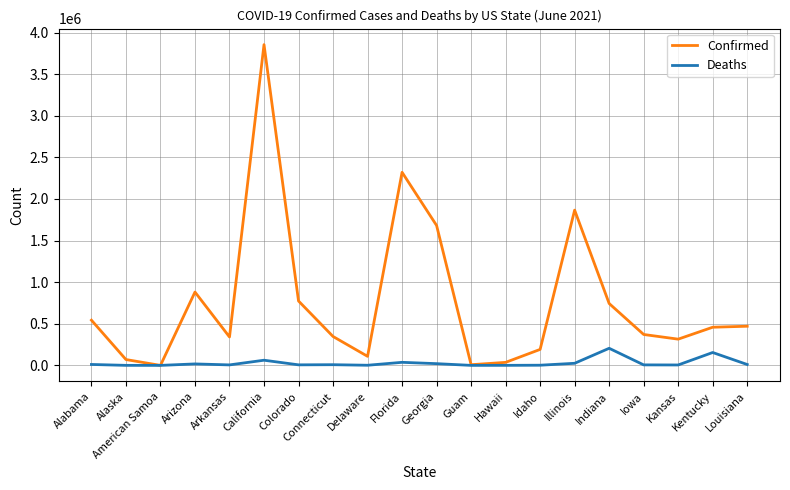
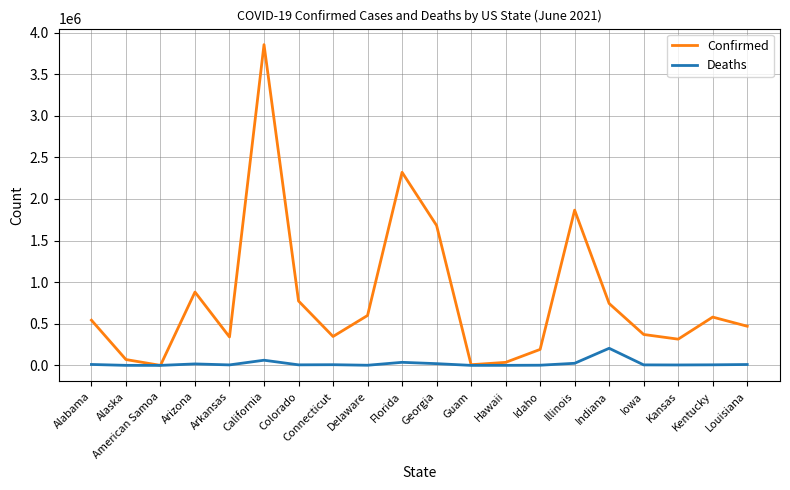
  {
    "Confirmed": {
      "Alabama": 500000,
      "Alaska": 100000,
      "Arizona": 900000,
      "Arkansas": 300000,
      "California": 3900000,
      "Colorado": 800000,
      "Connecticut": 300000,
-     "Delaware": 100000,
+     "Delaware": 600000,
      "Florida": 2300000,
      "Georgia": 1700000,
      "Hawaii": 0,
      "Idaho": 200000,
      "Illinois": 1900000,
      "Indiana": 700000,
      "Iowa": 400000,
      "Kansas": 300000,
-     "Kentucky": 500000,
+     "Kentucky": 600000,
      "Louisiana": 500000
    },
    "Deaths": {
      "Alabama": 0,
      "Alaska": 0,
      "Arizona": 0,
      "Arkansas": 0,
      "California": 100000,
      "Colorado": 0,
      "Connecticut": 0,
      "Delaware": 0,
      "Florida": 0,
      "Georgia": 0,
      "Hawaii": 0,
      "Idaho": 0,
      "Illinois": 0,
      "Indiana": 200000,
      "Iowa": 0,
      "Kansas": 0,
-     "Kentucky": 200000,
+     "Kentucky": 0,
      "Louisiana": 0
    }
  }
